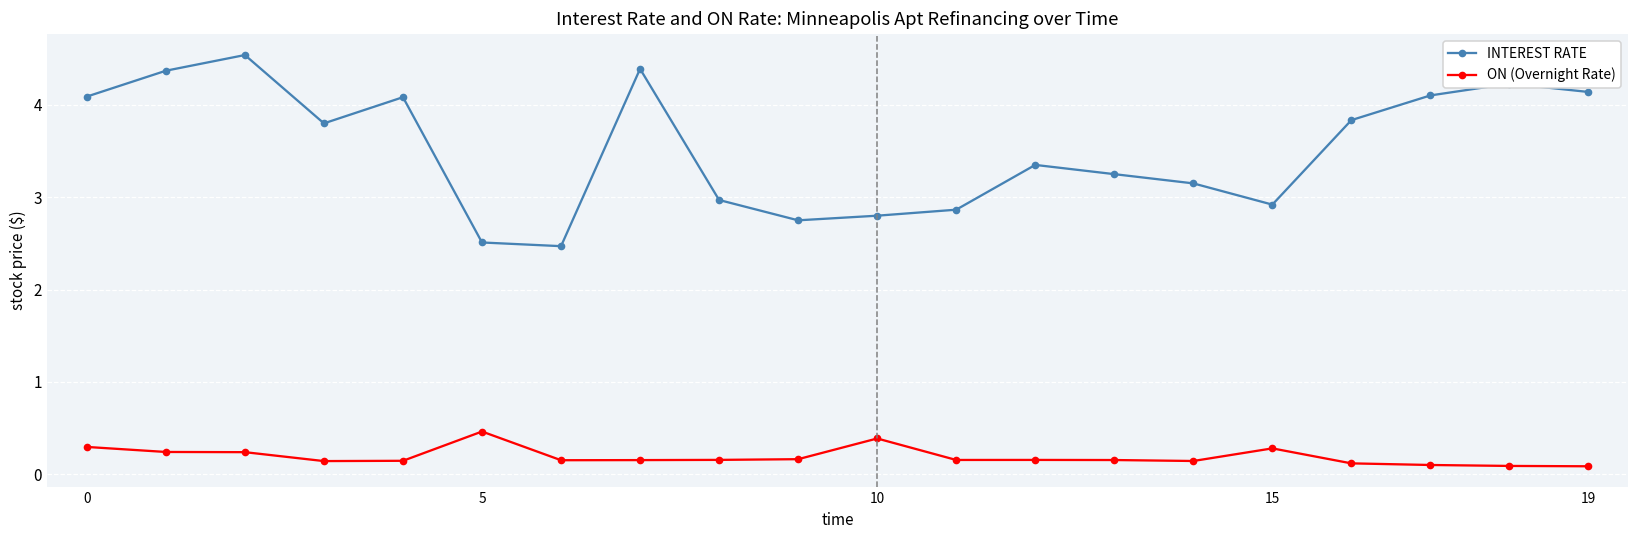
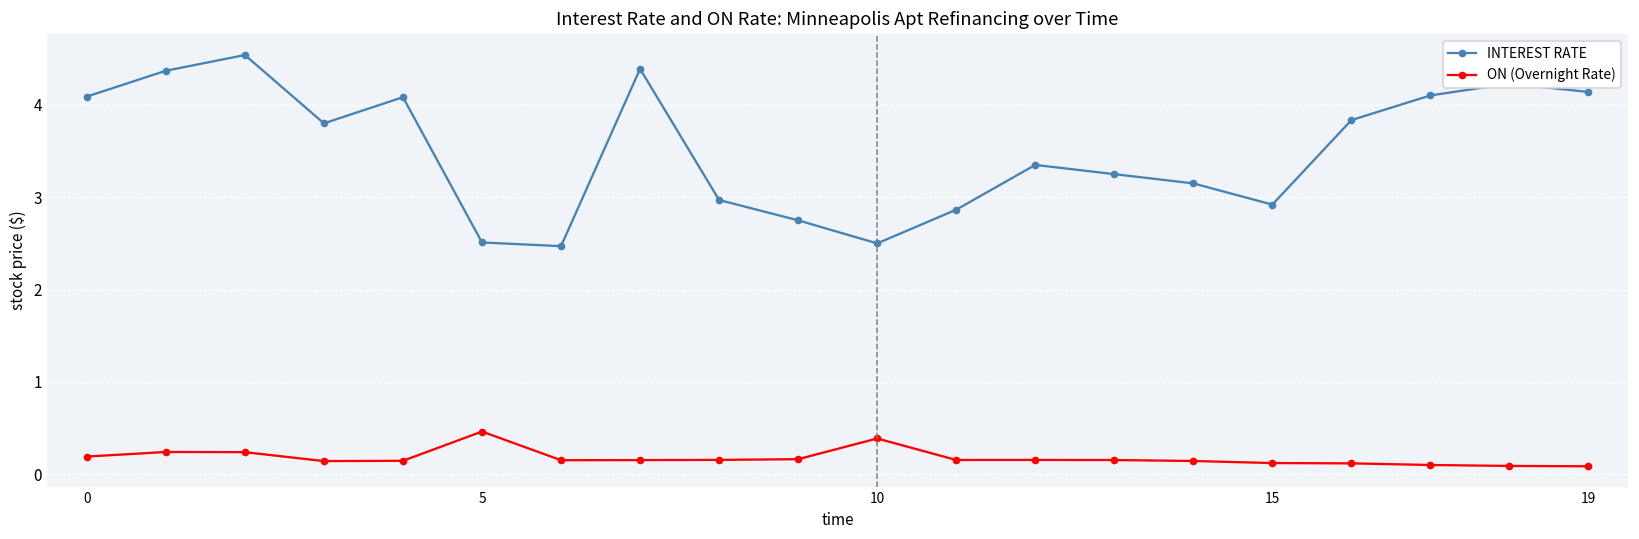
  {
    "INTEREST RATE": {
      "0": 4.1,
      "5": 2.5,
-     "10": 2.8,
+     "10": 2.5,
      "15": 2.9,
      "19": 4.1
    },
    "ON (Overnight Rate)": {
-     "0": 0.3,
+     "0": 0.2,
      "5": 0.5,
      "10": 0.4,
-     "15": 0.3,
+     "15": 0.1,
      "19": 0.1
    }
  }
